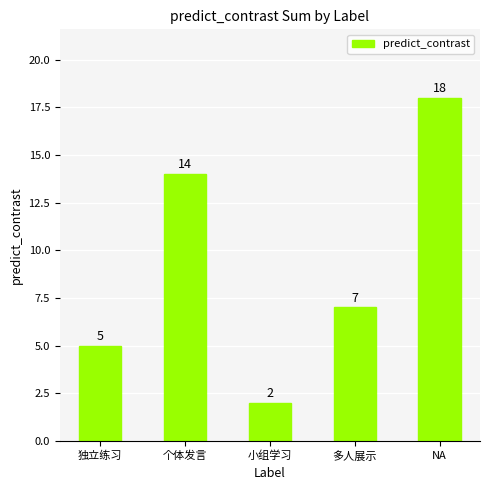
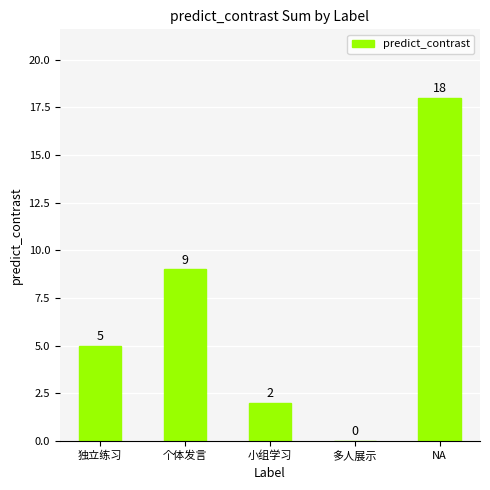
  {
    "独立练习": 5,
-   "个体发言": 14,
+   "个体发言": 9,
    "小组学习": 2,
-   "多人展示": 7,
+   "多人展示": 0,
    "NA": 18
  }
